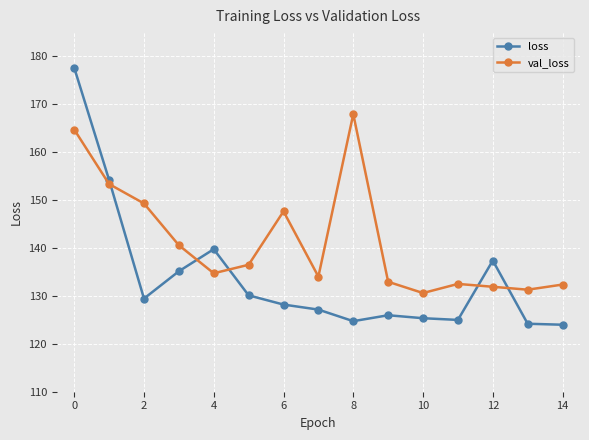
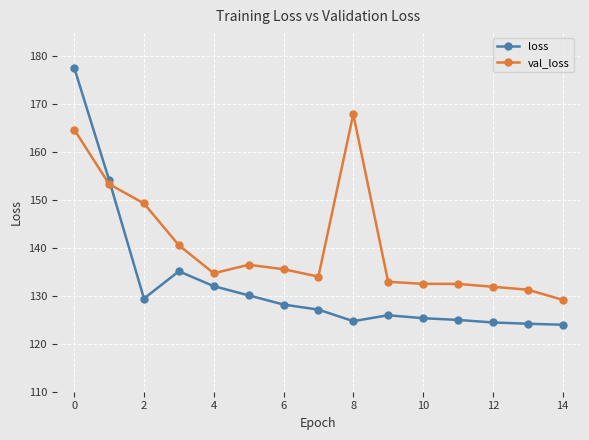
  {
    "loss": {
      "0": 178,
      "2": 129,
-     "4": 140,
+     "4": 132,
      "6": 128,
      "8": 125,
      "10": 125,
-     "12": 137,
+     "12": 124,
      "14": 124
    },
    "val_loss": {
      "0": 165,
      "2": 149,
      "4": 135,
-     "6": 148,
+     "6": 136,
      "8": 168,
-     "10": 131,
+     "10": 133,
      "12": 132,
-     "14": 132
+     "14": 129
    }
  }
